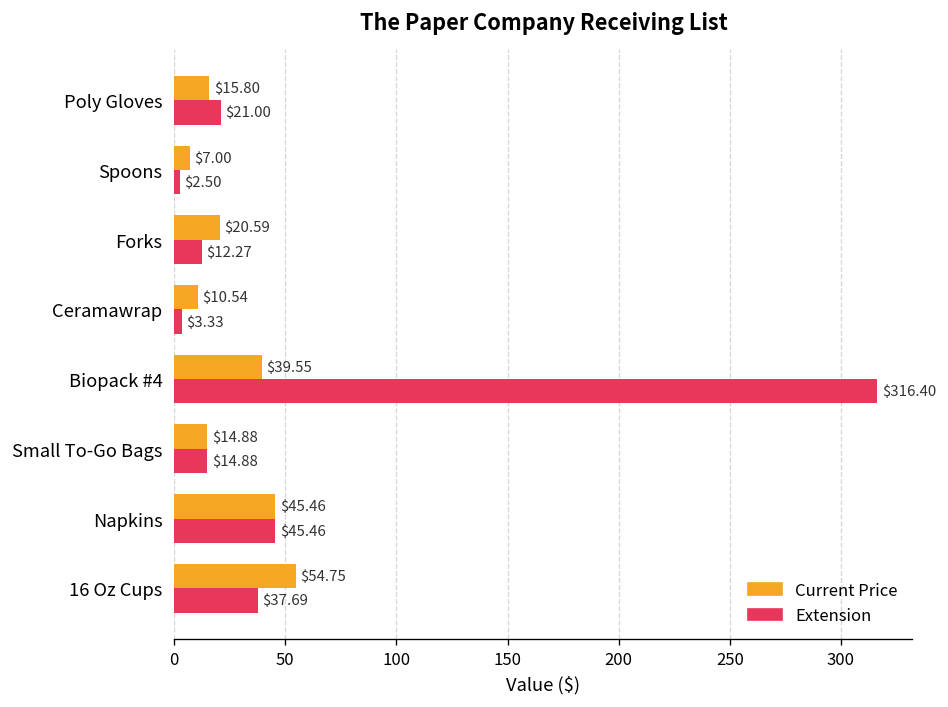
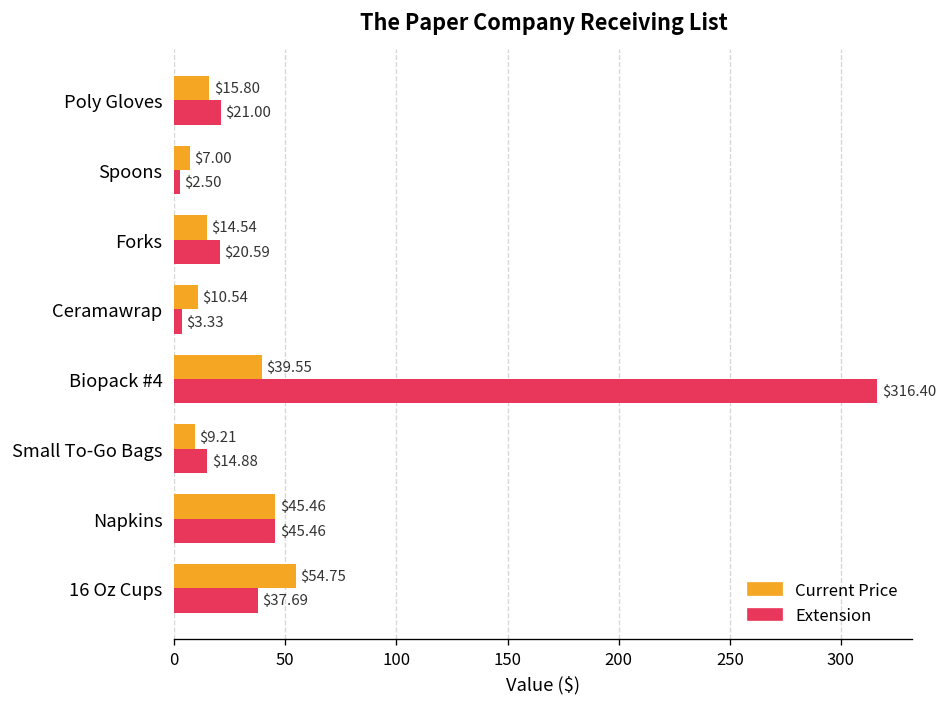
  {
    "Current Price": {
      "Poly Gloves": "$15.80",
      "Spoons": "$7.00",
-     "Forks": "$20.59",
+     "Forks": "$14.54",
      "Ceramawrap": "$10.54",
      "Biopack #4": "$39.55",
-     "Small To-Go Bags": "$14.88",
+     "Small To-Go Bags": "$9.21",
      "Napkins": "$45.46",
      "16 Oz Cups": "$54.75"
    },
    "Extension": {
      "Poly Gloves": "$21.00",
      "Spoons": "$2.50",
-     "Forks": "$12.27",
+     "Forks": "$20.59",
      "Ceramawrap": "$3.33",
      "Biopack #4": "$316.40",
      "Small To-Go Bags": "$14.88",
      "Napkins": "$45.46",
      "16 Oz Cups": "$37.69"
    }
  }
